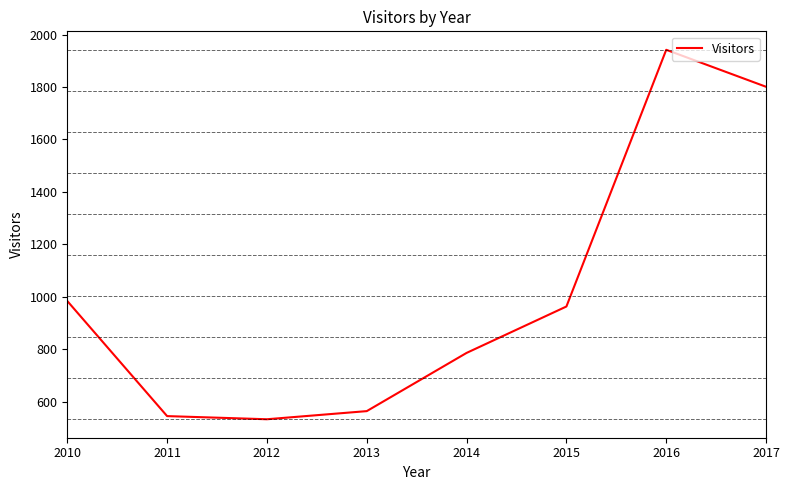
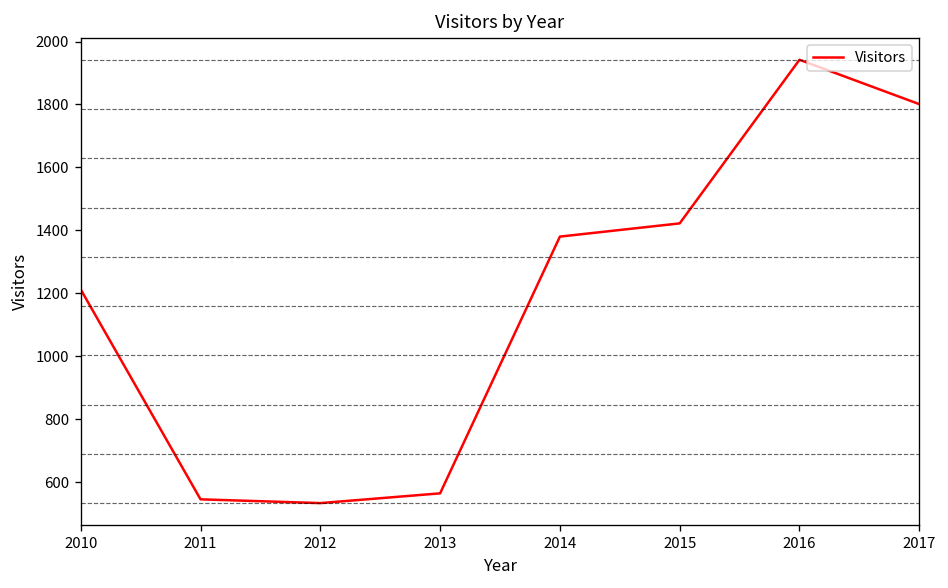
  {
-   "2010": 980,
+   "2010": 1210,
    "2011": 550,
    "2012": 530,
    "2013": 560,
-   "2014": 790,
-   "2015": 960,
+   "2014": 1380,
+   "2015": 1420,
    "2016": 1940,
    "2017": 1800
  }
